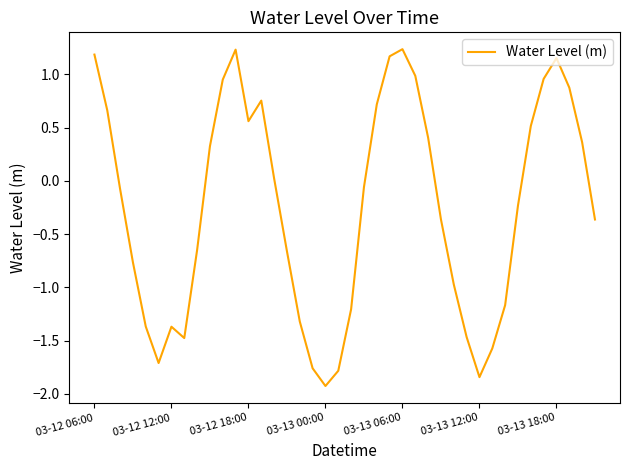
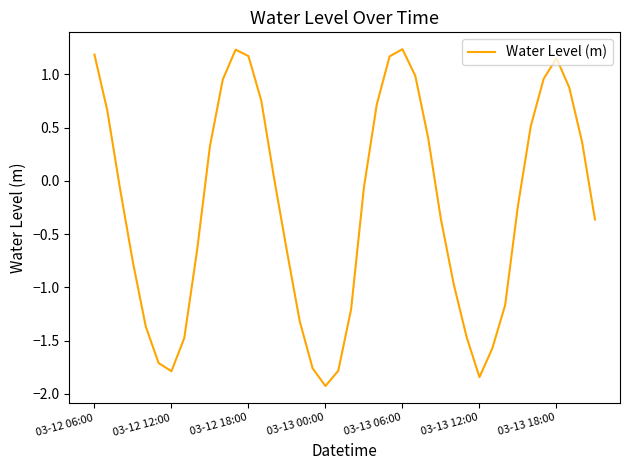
  {
    "03-12 06:00": 1.19,
-   "03-12 12:00": -1.37,
-   "03-12 18:00": 0.56,
+   "03-12 12:00": -1.79,
+   "03-12 18:00": 1.17,
    "03-13 00:00": -1.93,
    "03-13 06:00": 1.24,
    "03-13 12:00": -1.84
  }
